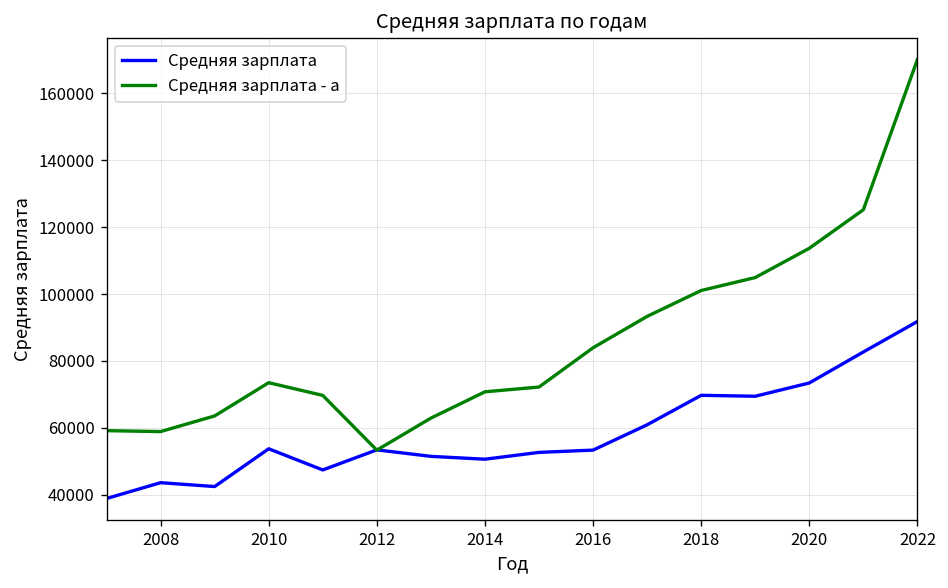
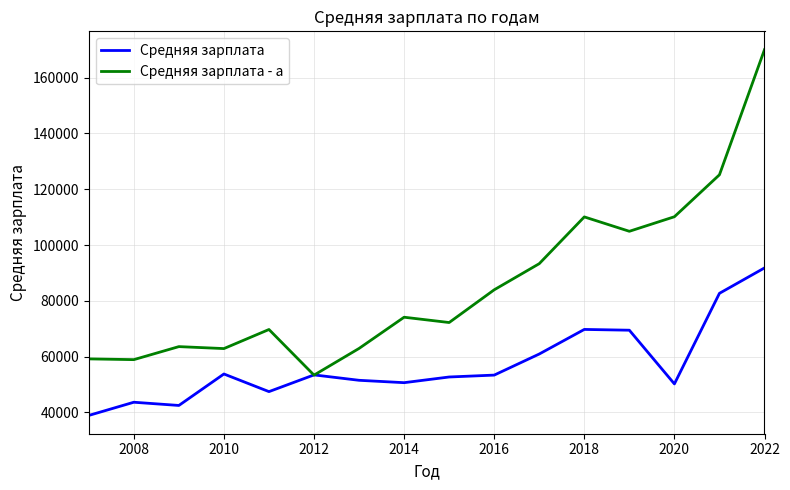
  {
    "Средняя зарплата": {
      "2008": 44000,
      "2010": 54000,
      "2014": 51000,
      "2016": 53000,
      "2018": 70000,
-     "2020": 73000,
+     "2020": 50000,
      "2022": 92000
    },
    "Средняя зарплата - a": {
      "2008": 59000,
-     "2010": 74000,
-     "2014": 71000,
+     "2010": 63000,
+     "2014": 74000,
      "2016": 84000,
-     "2018": 101000,
-     "2020": 114000,
+     "2018": 110000,
+     "2020": 110000,
      "2022": 170000
    }
  }
